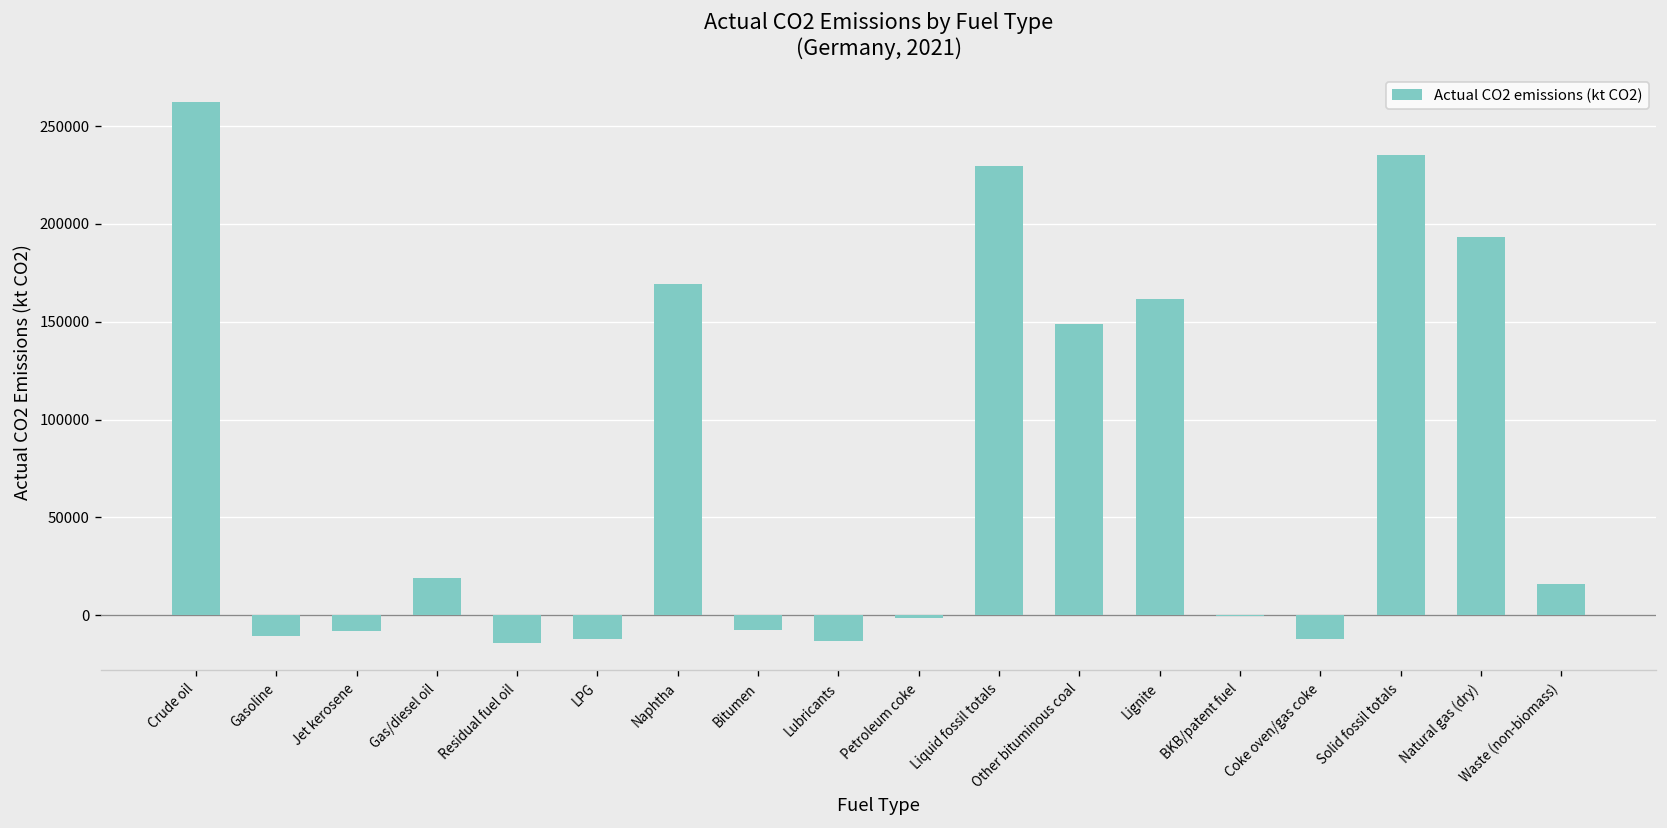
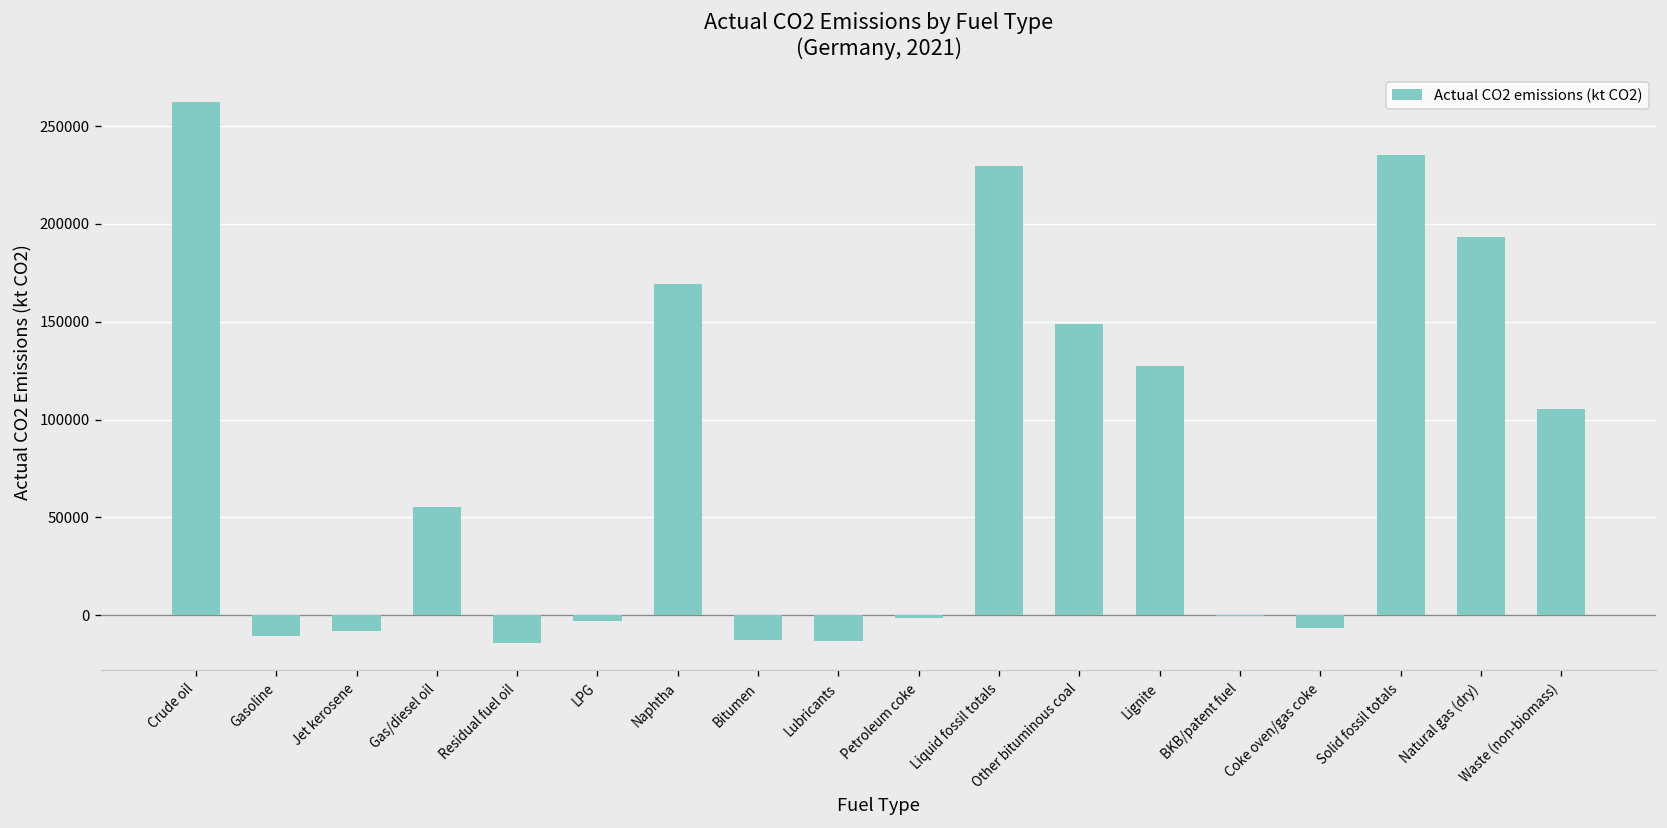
  {
    "Crude oil": 262000,
    "Gasoline": -11000,
    "Jet kerosene": -8000,
-   "Gas/diesel oil": 19000,
+   "Gas/diesel oil": 55000,
    "Residual fuel oil": -14000,
-   "LPG": -12000,
+   "LPG": -3000,
    "Naphtha": 169000,
-   "Bitumen": -7000,
+   "Bitumen": -13000,
    "Lubricants": -13000,
    "Petroleum coke": -2000,
    "Liquid fossil totals": 229000,
    "Other bituminous coal": 149000,
-   "Lignite": 161000,
-   "Coke oven/gas coke": -12000,
+   "Lignite": 128000,
+   "Coke oven/gas coke": -7000,
    "Solid fossil totals": 235000,
    "Natural gas (dry)": 193000,
-   "Waste (non-biomass)": 16000
+   "Waste (non-biomass)": 105000
  }
